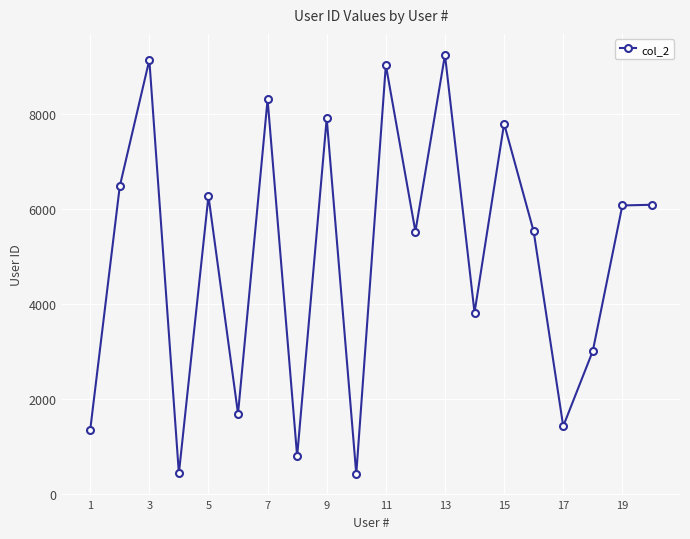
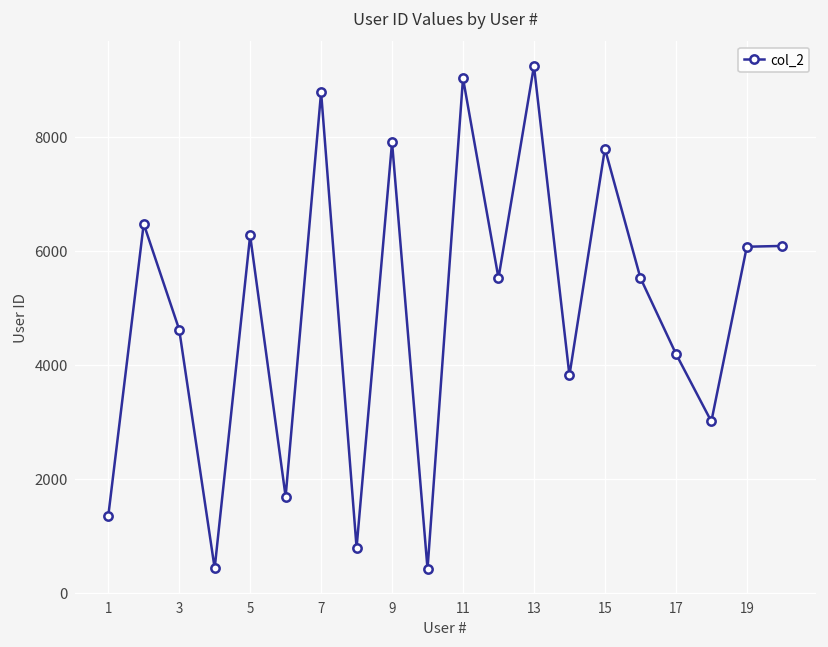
  {
    "1": 1300,
-   "3": 9100,
+   "3": 4600,
    "5": 6300,
-   "7": 8300,
+   "7": 8800,
    "9": 7900,
    "11": 9000,
    "13": 9200,
    "15": 7800,
-   "17": 1400,
+   "17": 4200,
    "19": 6100
  }
